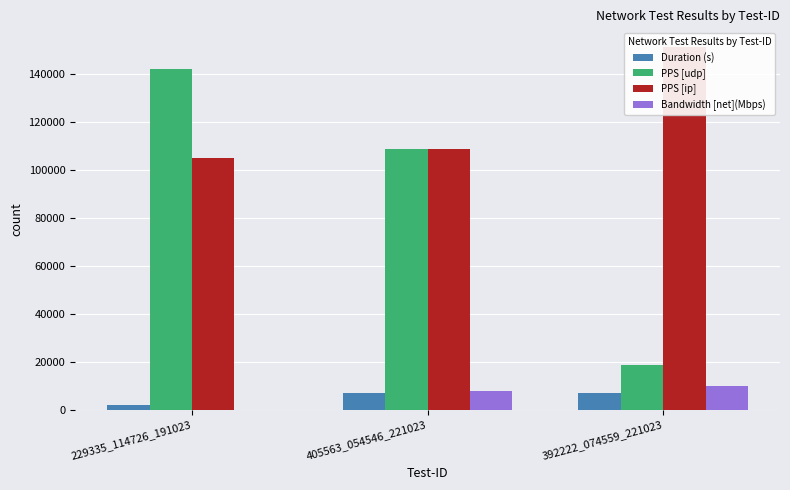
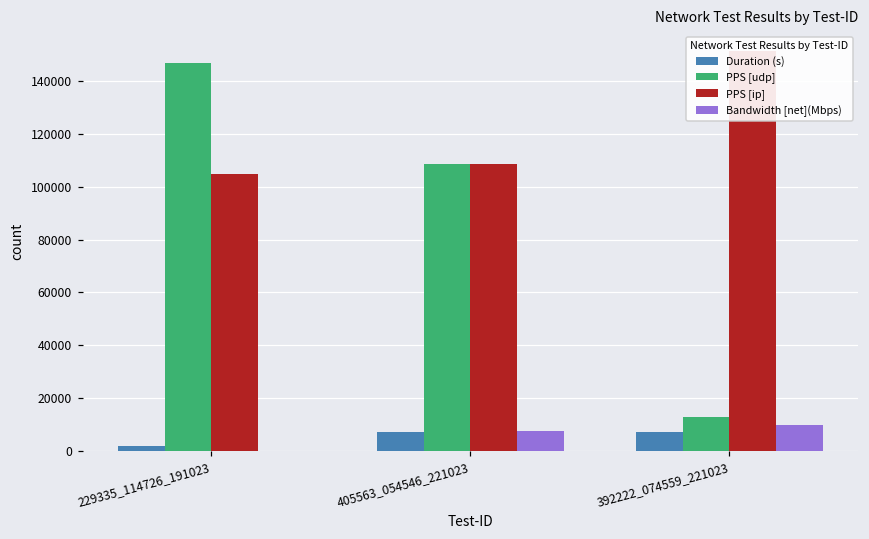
  {
    "Duration (s)": {
      "229335_114726_191023": 2000,
      "405563_054546_221023": 7000,
      "392222_074559_221023": 7000
    },
    "PPS [udp]": {
-     "229335_114726_191023": 142000,
+     "229335_114726_191023": 147000,
      "405563_054546_221023": 109000,
-     "392222_074559_221023": 19000
+     "392222_074559_221023": 13000
    },
    "PPS [ip]": {
      "229335_114726_191023": 105000,
      "405563_054546_221023": 109000
    },
    "Bandwidth [net](Mbps)": {
      "405563_054546_221023": 8000,
      "392222_074559_221023": 10000
    }
  }
